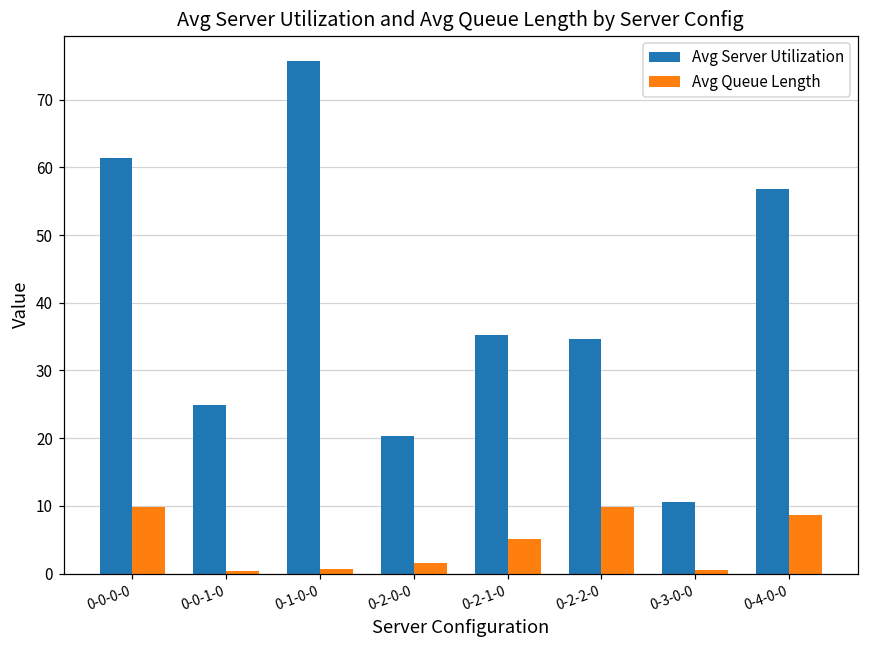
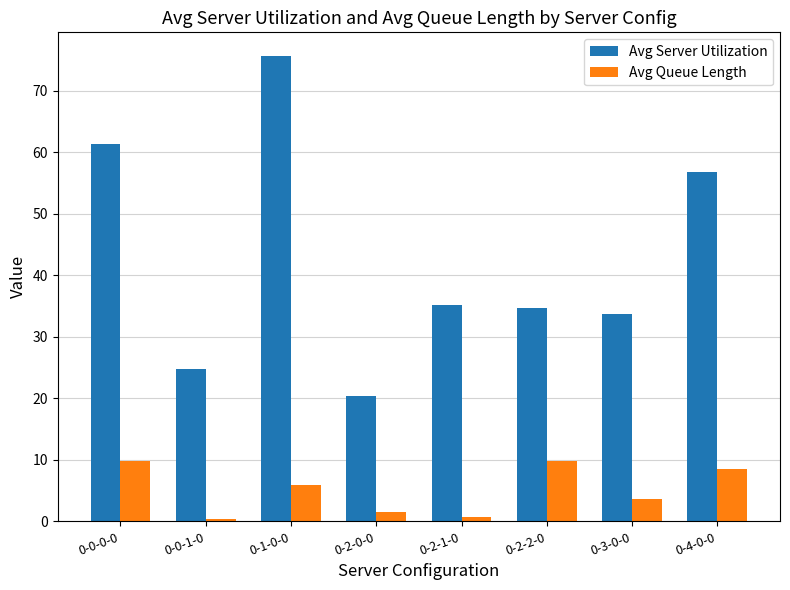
  {
    "Avg Server Utilization": {
      "0-0-0-0": 61,
      "0-0-1-0": 25,
      "0-1-0-0": 76,
      "0-2-0-0": 20,
      "0-2-1-0": 35,
      "0-2-2-0": 35,
-     "0-3-0-0": 11,
+     "0-3-0-0": 34,
      "0-4-0-0": 57
    },
    "Avg Queue Length": {
      "0-0-0-0": 10,
      "0-0-1-0": 0,
-     "0-1-0-0": 1,
+     "0-1-0-0": 6,
      "0-2-0-0": 2,
-     "0-2-1-0": 5,
+     "0-2-1-0": 1,
      "0-2-2-0": 10,
-     "0-3-0-0": 1,
+     "0-3-0-0": 4,
      "0-4-0-0": 9
    }
  }
